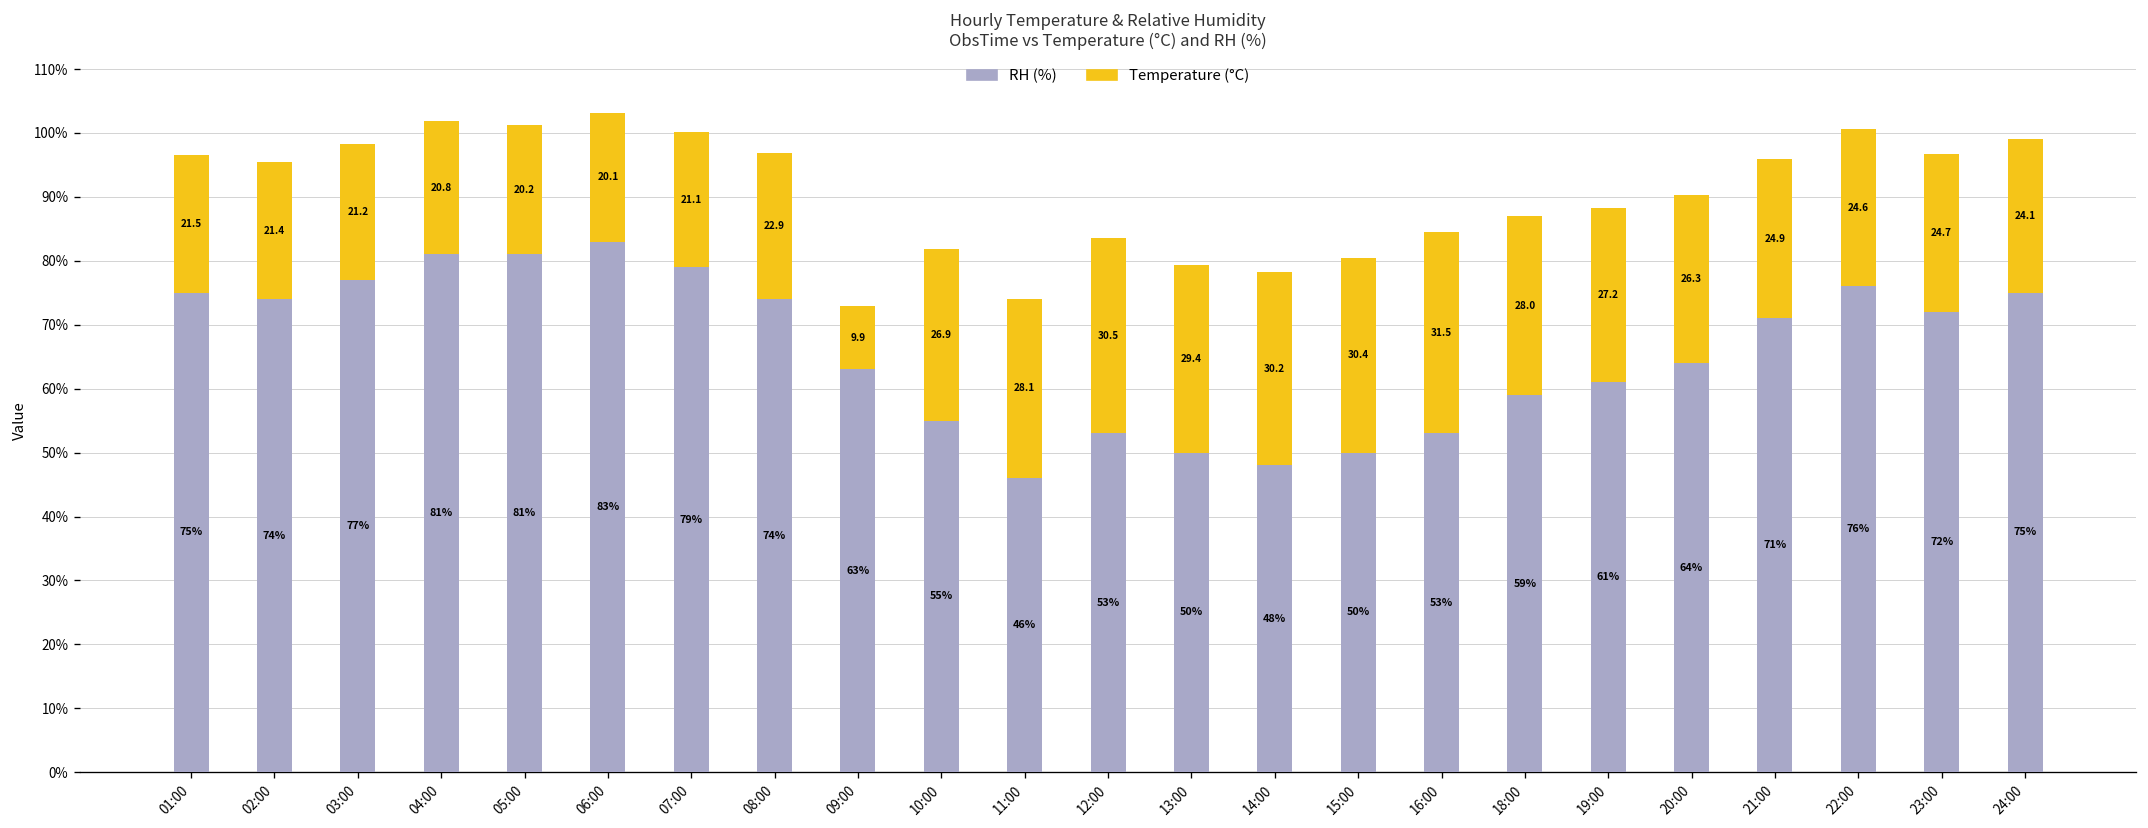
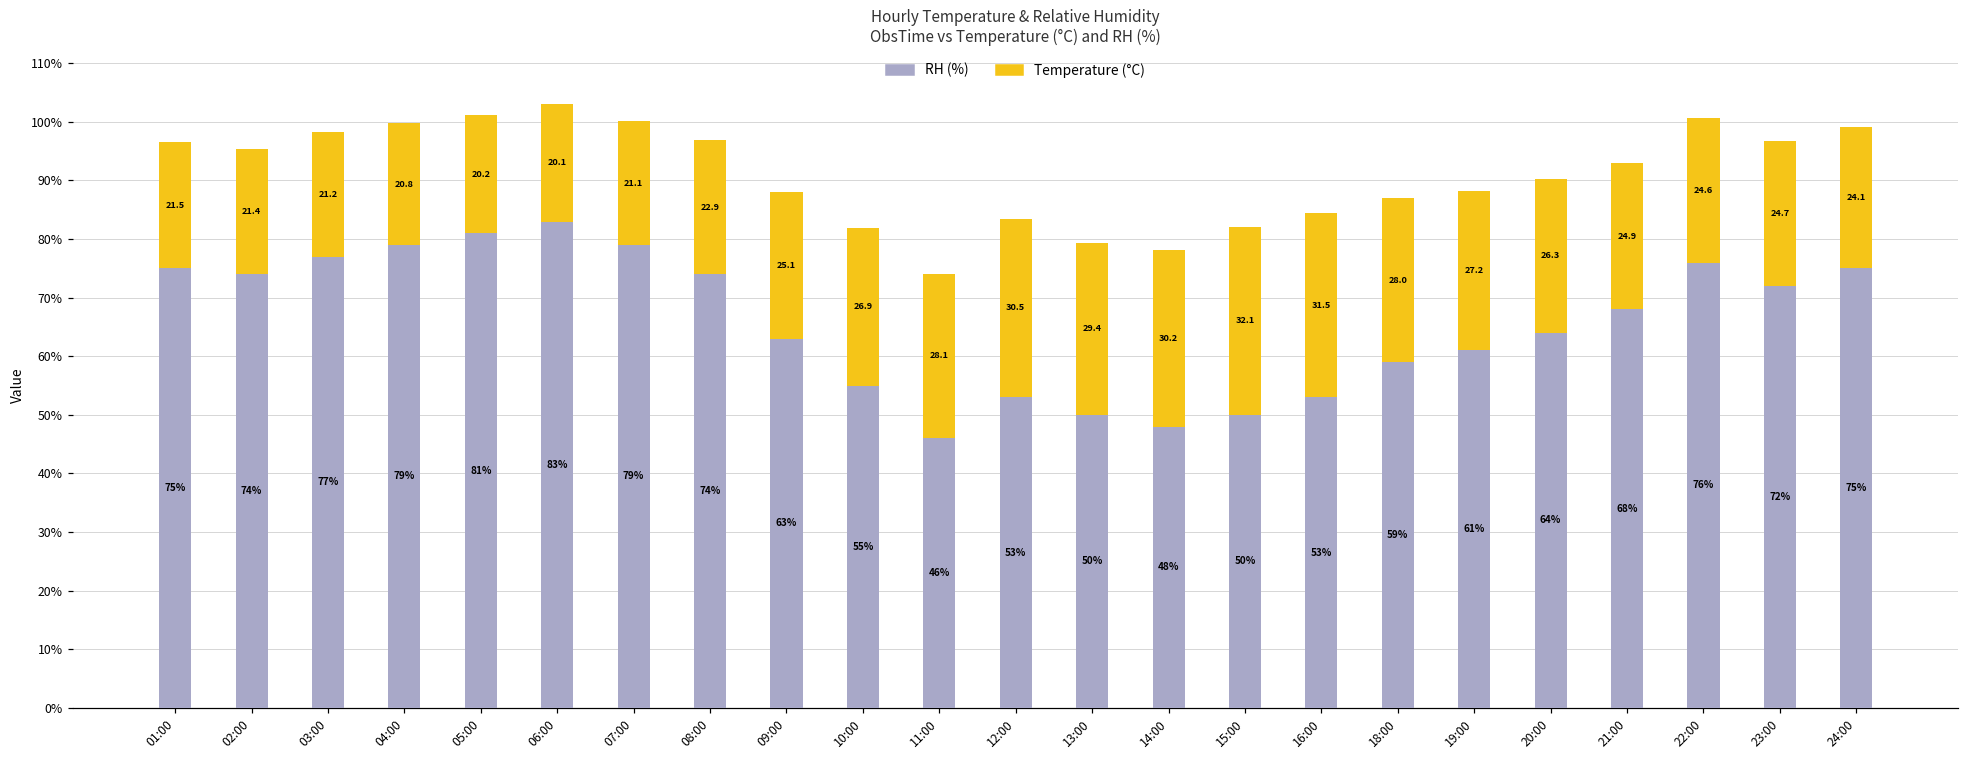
  {
    "RH (%)": {
      "01:00": "75%",
      "02:00": "74%",
      "03:00": "77%",
-     "04:00": "81%",
+     "04:00": "79%",
      "05:00": "81%",
      "06:00": "83%",
      "07:00": "79%",
      "08:00": "74%",
      "09:00": "63%",
      "10:00": "55%",
      "11:00": "46%",
      "12:00": "53%",
      "13:00": "50%",
      "14:00": "48%",
      "15:00": "50%",
      "16:00": "53%",
      "18:00": "59%",
      "19:00": "61%",
      "20:00": "64%",
-     "21:00": "71%",
+     "21:00": "68%",
      "22:00": "76%",
      "23:00": "72%",
      "24:00": "75%"
    },
    "Temperature (°C)": {
      "01:00": "21.5",
      "02:00": "21.4",
      "03:00": "21.2",
      "04:00": "20.8",
      "05:00": "20.2",
      "06:00": "20.1",
      "07:00": "21.1",
      "08:00": "22.9",
-     "09:00": "9.9",
+     "09:00": "25.1",
      "10:00": "26.9",
      "11:00": "28.1",
      "12:00": "30.5",
      "13:00": "29.4",
      "14:00": "30.2",
-     "15:00": "30.4",
+     "15:00": "32.1",
      "16:00": "31.5",
      "18:00": "28.0",
      "19:00": "27.2",
      "20:00": "26.3",
      "21:00": "24.9",
      "22:00": "24.6",
      "23:00": "24.7",
      "24:00": "24.1"
    }
  }
